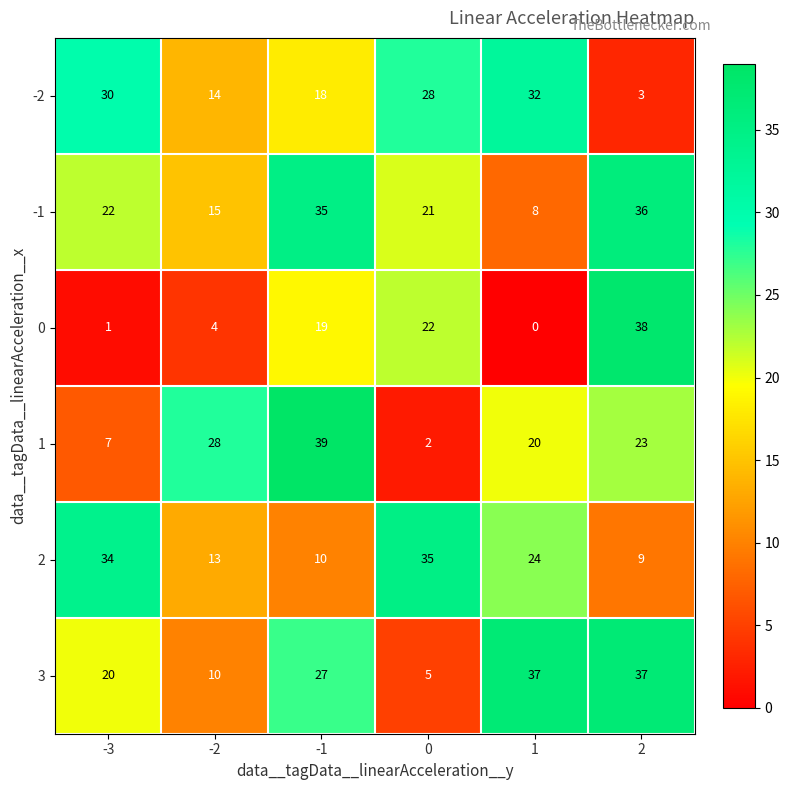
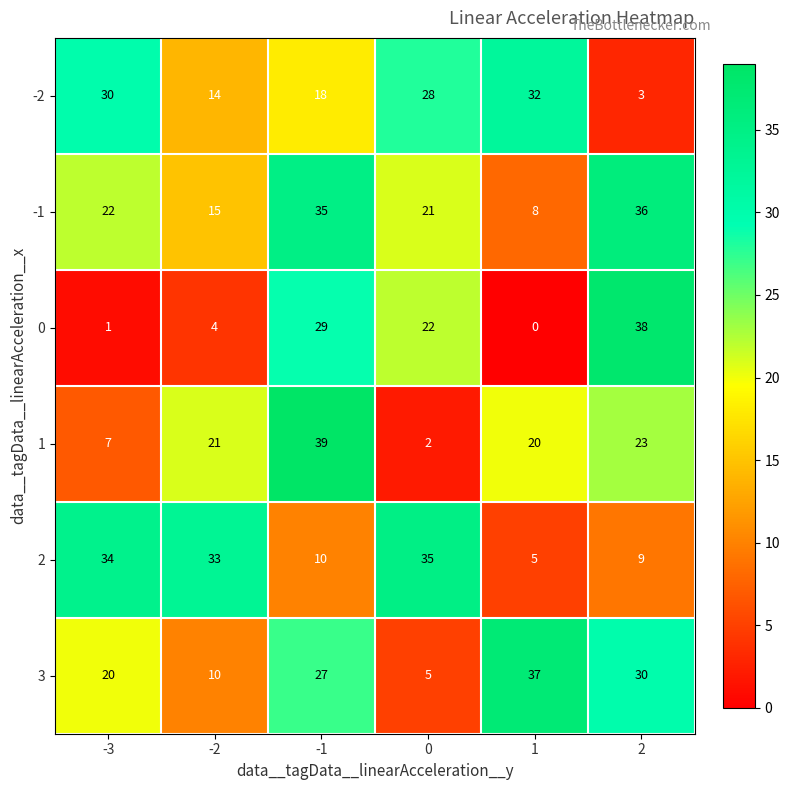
  {
    "-2": {
      "-3": 30,
      "-2": 14,
      "-1": 18,
      "0": 28,
      "1": 32,
      "2": 3
    },
    "-1": {
      "-3": 22,
      "-2": 15,
      "-1": 35,
      "0": 21,
      "1": 8,
      "2": 36
    },
    "0": {
      "-3": 1,
      "-2": 4,
-     "-1": 19,
+     "-1": 29,
      "0": 22,
      "1": 0,
      "2": 38
    },
    "1": {
      "-3": 7,
-     "-2": 28,
+     "-2": 21,
      "-1": 39,
      "0": 2,
      "1": 20,
      "2": 23
    },
    "2": {
      "-3": 34,
-     "-2": 13,
+     "-2": 33,
      "-1": 10,
      "0": 35,
-     "1": 24,
+     "1": 5,
      "2": 9
    },
    "3": {
      "-3": 20,
      "-2": 10,
      "-1": 27,
      "0": 5,
      "1": 37,
-     "2": 37
+     "2": 30
    }
  }
